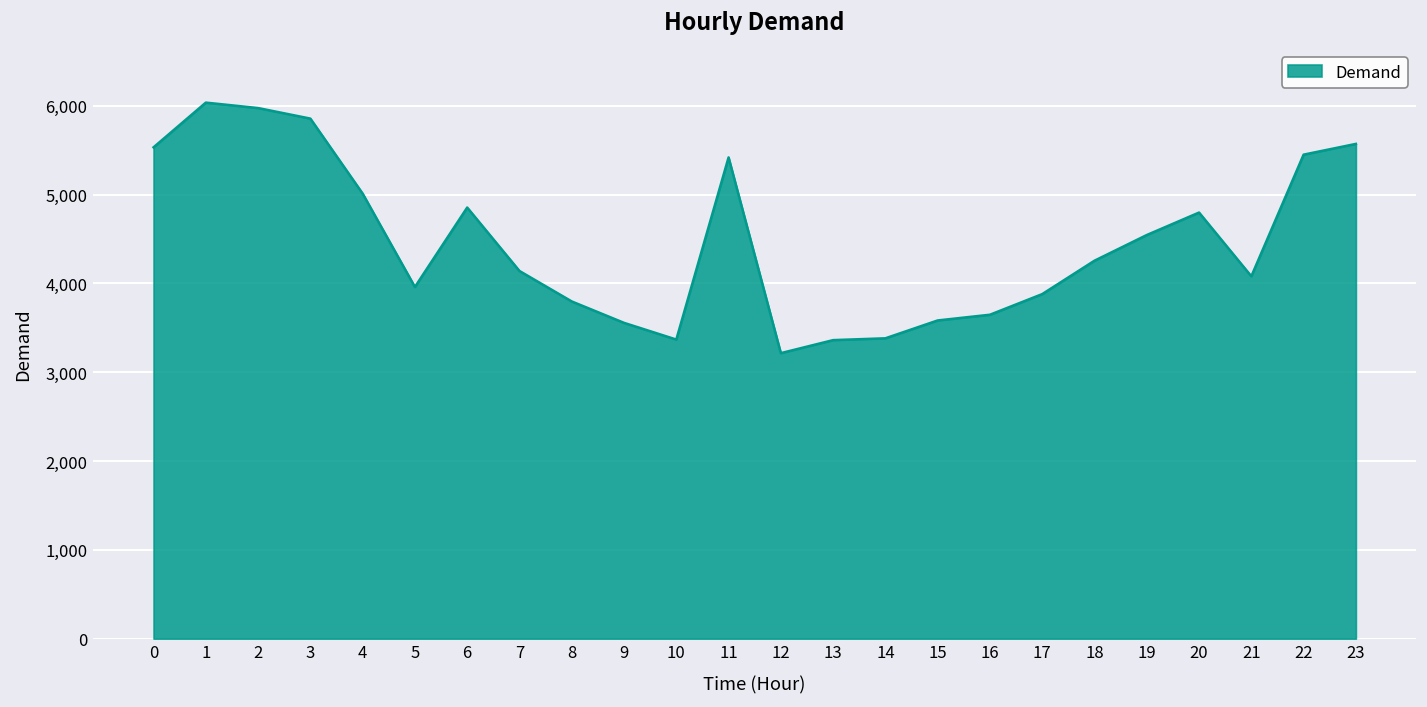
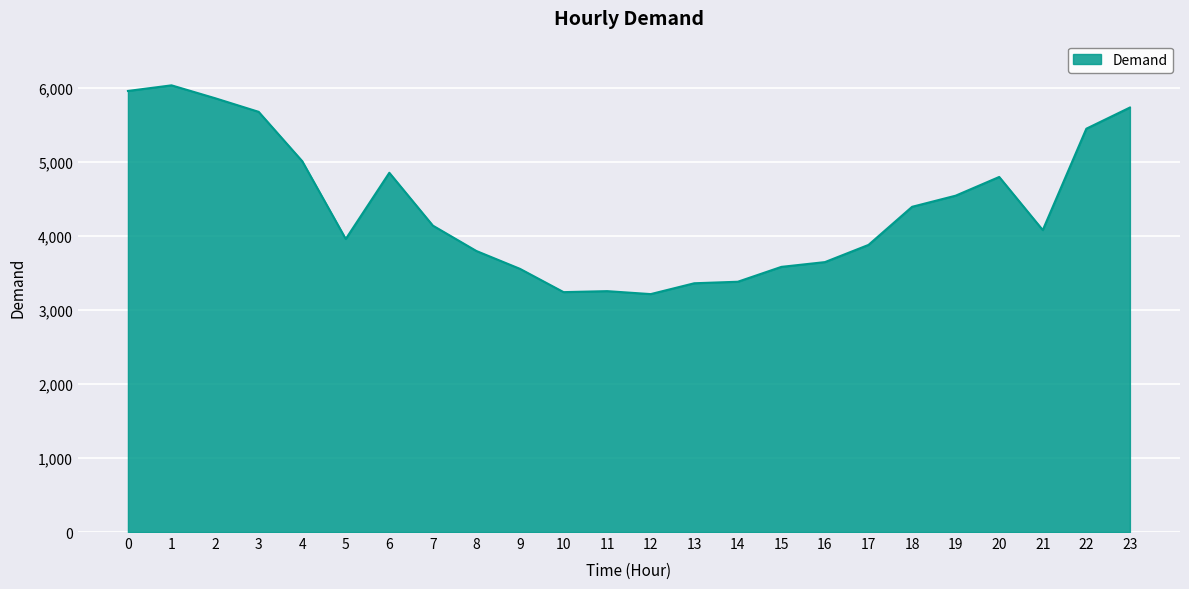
  {
-   "0": "5,500",
+   "0": "6,000",
    "1": "6,000",
-   "2": "6,000",
-   "3": "5,900",
+   "2": "5,900",
+   "3": "5,700",
    "4": "5,000",
    "5": "4,000",
    "6": "4,900",
    "7": "4,100",
    "8": "3,800",
    "9": "3,600",
-   "10": "3,400",
-   "11": "5,400",
+   "10": "3,200",
+   "11": "3,300",
    "12": "3,200",
    "13": "3,400",
    "14": "3,400",
    "15": "3,600",
    "16": "3,600",
    "17": "3,900",
-   "18": "4,300",
+   "18": "4,400",
    "19": "4,500",
    "20": "4,800",
    "21": "4,100",
    "22": "5,500",
-   "23": "5,600"
+   "23": "5,700"
  }
